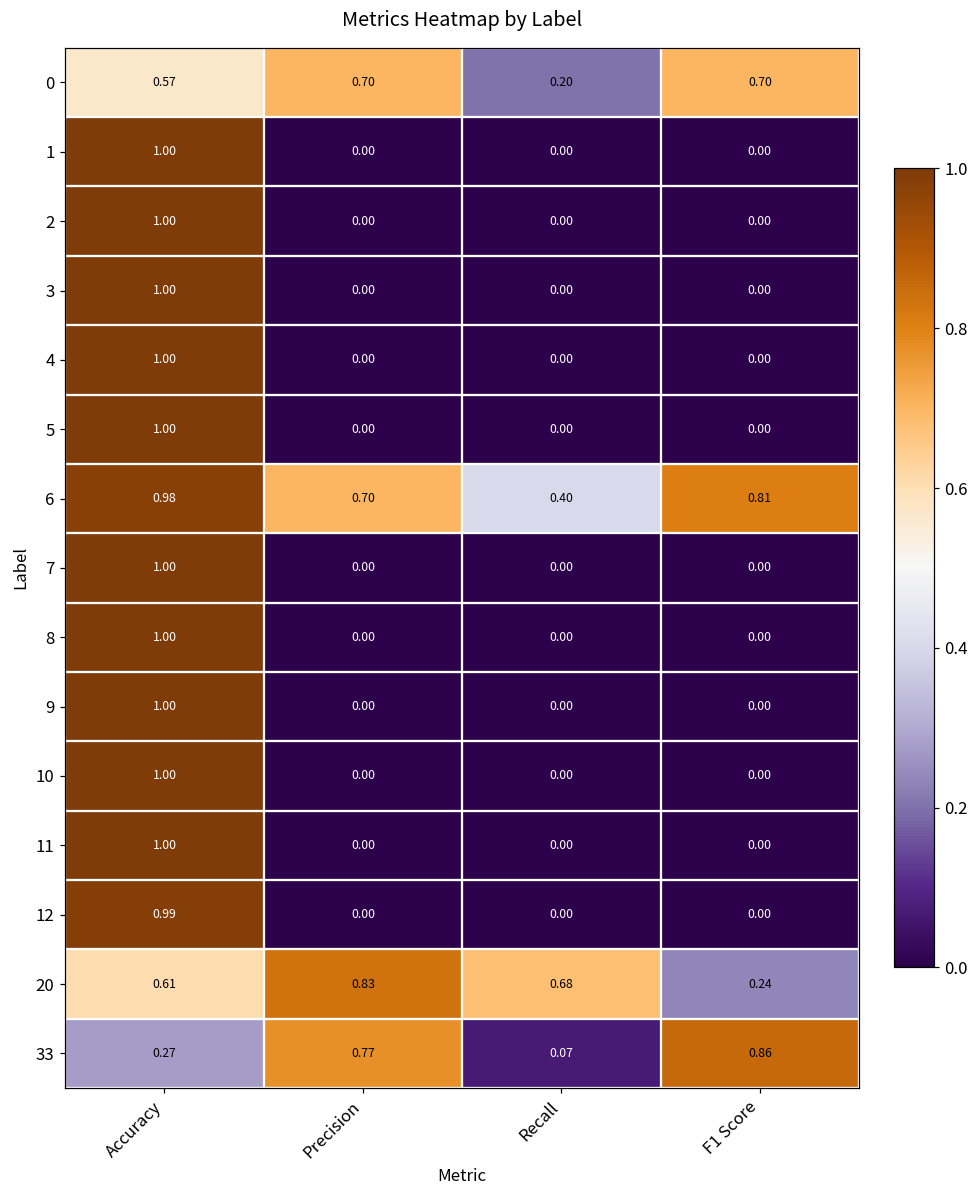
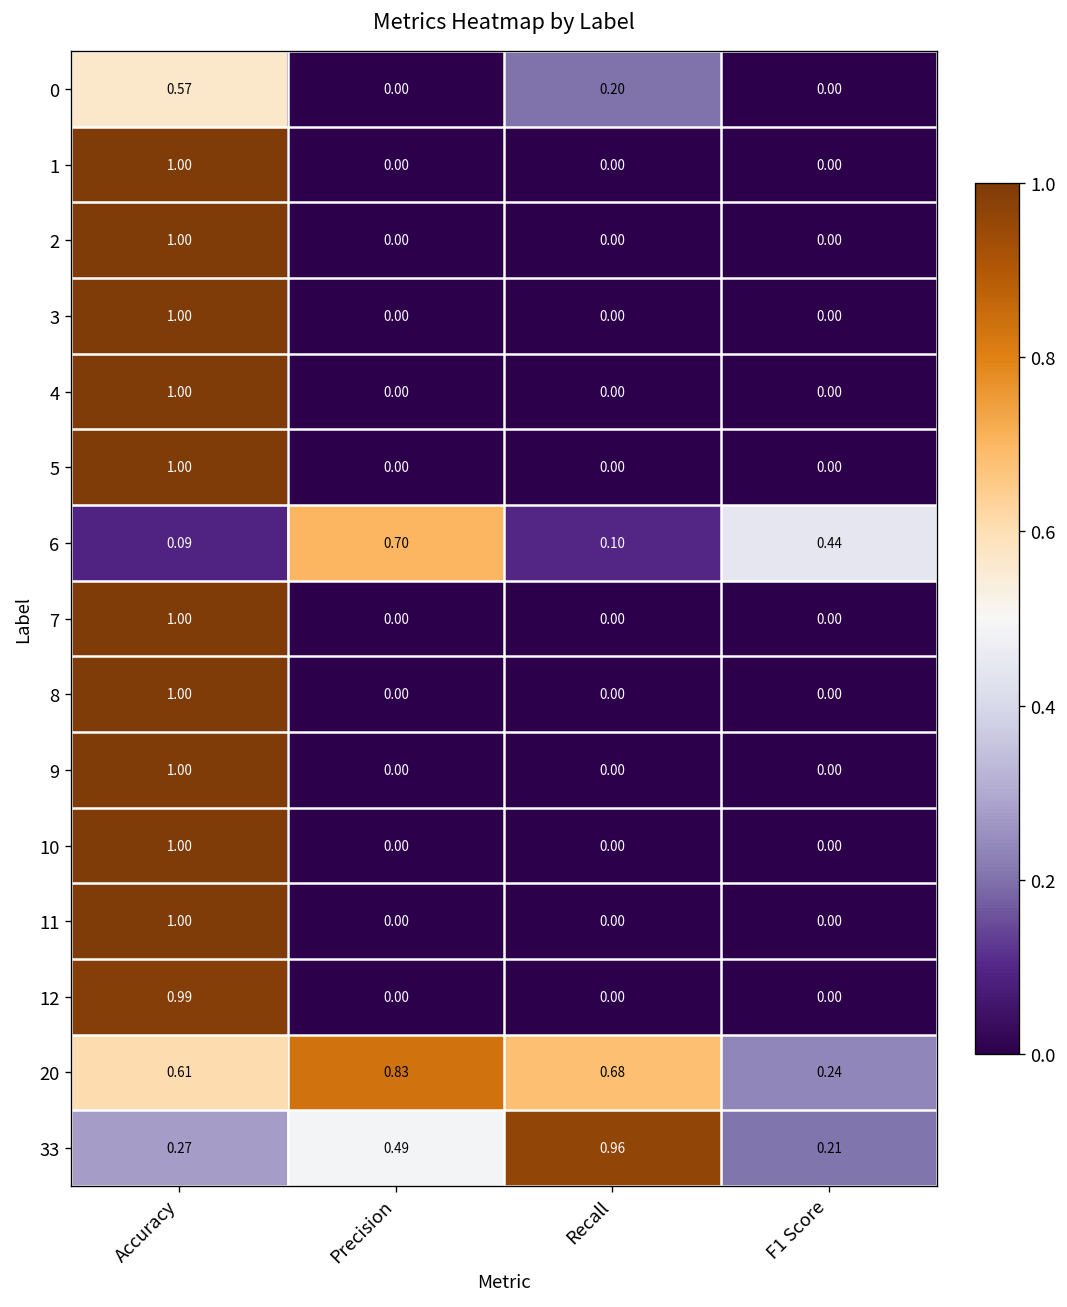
  {
    "0": {
      "Accuracy": 0.57,
-     "Precision": 0.70,
+     "Precision": 0.00,
      "Recall": 0.20,
-     "F1 Score": 0.70
+     "F1 Score": 0.00
    },
    "1": {
      "Accuracy": 1.00,
      "Precision": 0.00,
      "Recall": 0.00,
      "F1 Score": 0.00
    },
    "2": {
      "Accuracy": 1.00,
      "Precision": 0.00,
      "Recall": 0.00,
      "F1 Score": 0.00
    },
    "3": {
      "Accuracy": 1.00,
      "Precision": 0.00,
      "Recall": 0.00,
      "F1 Score": 0.00
    },
    "4": {
      "Accuracy": 1.00,
      "Precision": 0.00,
      "Recall": 0.00,
      "F1 Score": 0.00
    },
    "5": {
      "Accuracy": 1.00,
      "Precision": 0.00,
      "Recall": 0.00,
      "F1 Score": 0.00
    },
    "6": {
-     "Accuracy": 0.98,
+     "Accuracy": 0.09,
      "Precision": 0.70,
-     "Recall": 0.40,
-     "F1 Score": 0.81
+     "Recall": 0.10,
+     "F1 Score": 0.44
    },
    "7": {
      "Accuracy": 1.00,
      "Precision": 0.00,
      "Recall": 0.00,
      "F1 Score": 0.00
    },
    "8": {
      "Accuracy": 1.00,
      "Precision": 0.00,
      "Recall": 0.00,
      "F1 Score": 0.00
    },
    "9": {
      "Accuracy": 1.00,
      "Precision": 0.00,
      "Recall": 0.00,
      "F1 Score": 0.00
    },
    "10": {
      "Accuracy": 1.00,
      "Precision": 0.00,
      "Recall": 0.00,
      "F1 Score": 0.00
    },
    "11": {
      "Accuracy": 1.00,
      "Precision": 0.00,
      "Recall": 0.00,
      "F1 Score": 0.00
    },
    "12": {
      "Accuracy": 0.99,
      "Precision": 0.00,
      "Recall": 0.00,
      "F1 Score": 0.00
    },
    "20": {
      "Accuracy": 0.61,
      "Precision": 0.83,
      "Recall": 0.68,
      "F1 Score": 0.24
    },
    "33": {
      "Accuracy": 0.27,
-     "Precision": 0.77,
-     "Recall": 0.07,
-     "F1 Score": 0.86
+     "Precision": 0.49,
+     "Recall": 0.96,
+     "F1 Score": 0.21
    }
  }
